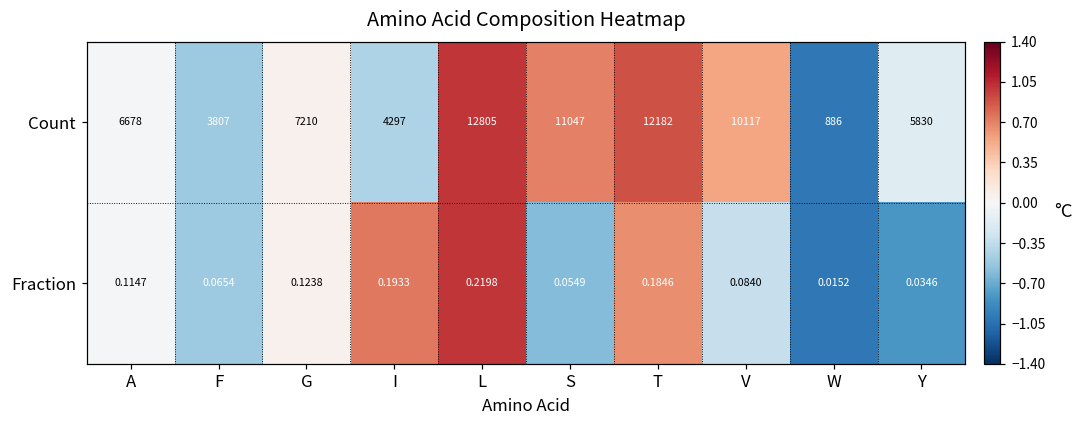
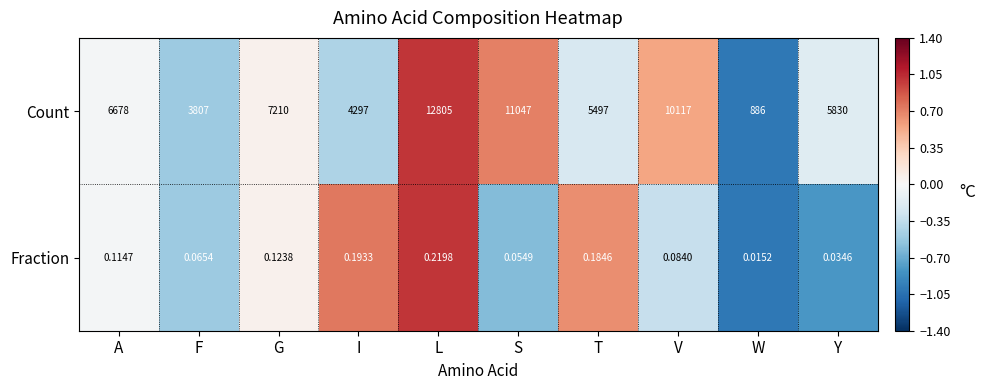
  {
    "Count": {
      "A": 6678,
      "F": 3807,
      "G": 7210,
      "I": 4297,
      "L": 12805,
      "S": 11047,
-     "T": 12182,
+     "T": 5497,
      "V": 10117,
      "W": 886,
      "Y": 5830
    },
    "Fraction": {
      "A": 0.1147,
      "F": 0.0654,
      "G": 0.1238,
      "I": 0.1933,
      "L": 0.2198,
      "S": 0.0549,
      "T": 0.1846,
      "V": 0.0840,
      "W": 0.0152,
      "Y": 0.0346
    }
  }
